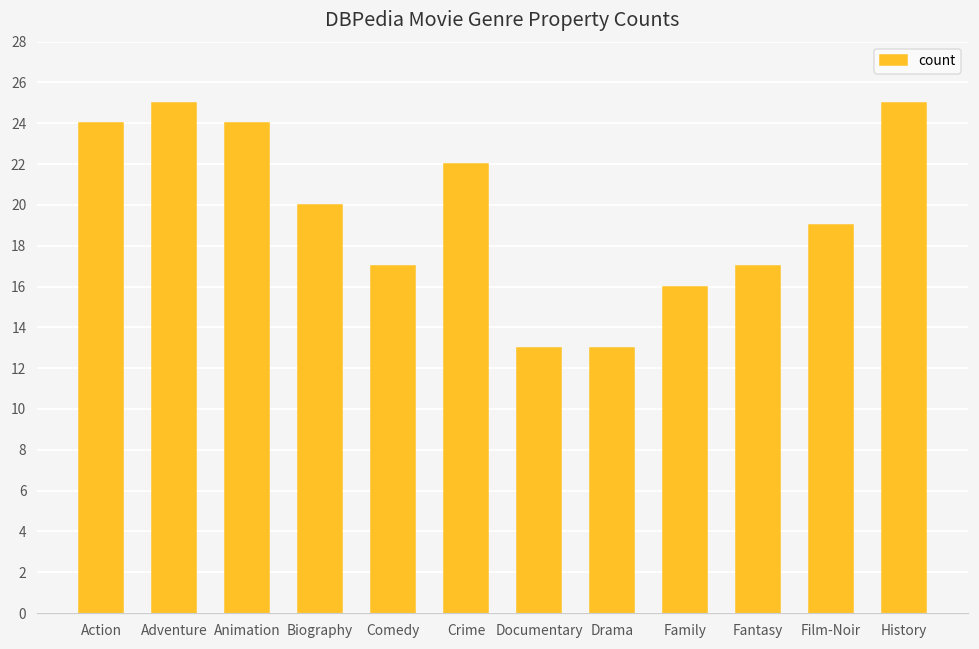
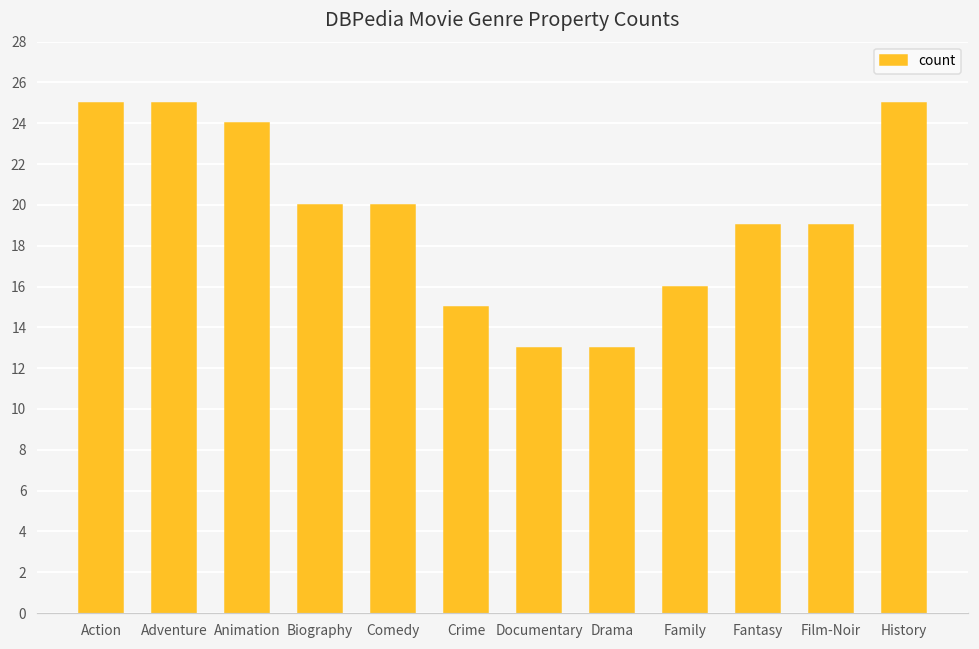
  {
-   "Action": 24,
+   "Action": 25,
    "Adventure": 25,
    "Animation": 24,
    "Biography": 20,
-   "Comedy": 17,
-   "Crime": 22,
+   "Comedy": 20,
+   "Crime": 15,
    "Documentary": 13,
    "Drama": 13,
    "Family": 16,
-   "Fantasy": 17,
+   "Fantasy": 19,
    "Film-Noir": 19,
    "History": 25
  }
